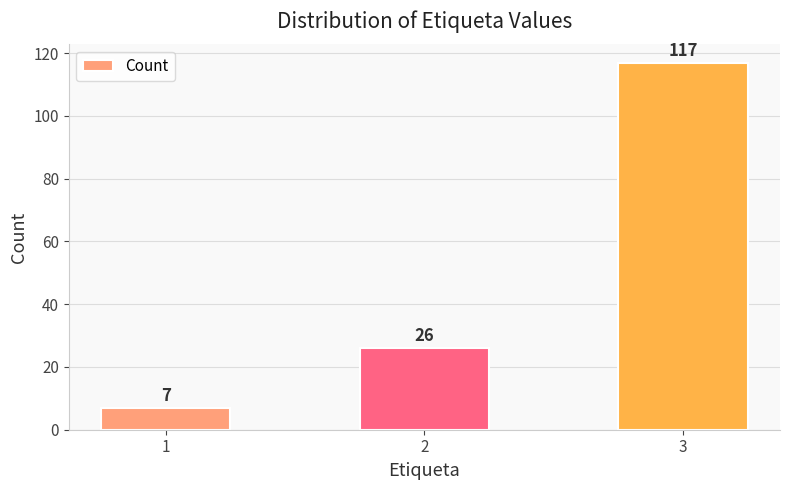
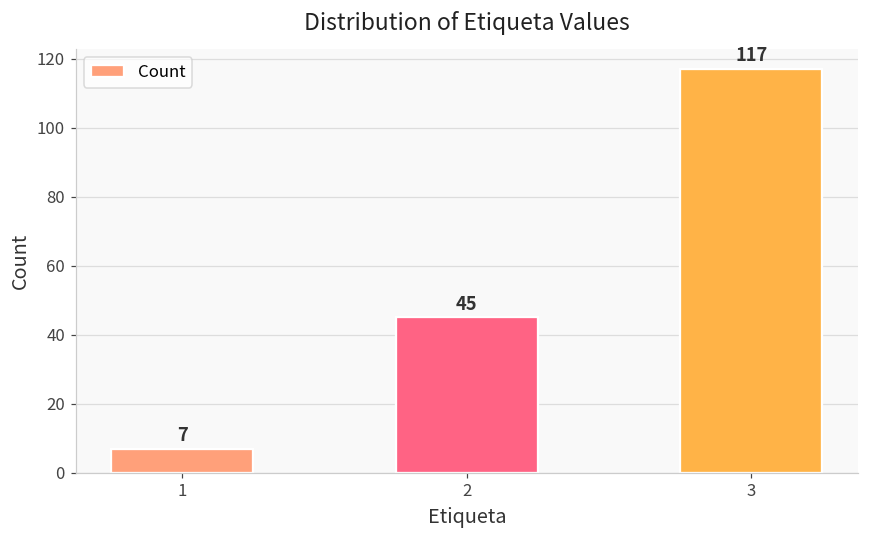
  {
    "1": 7,
-   "2": 26,
+   "2": 45,
    "3": 117
  }
